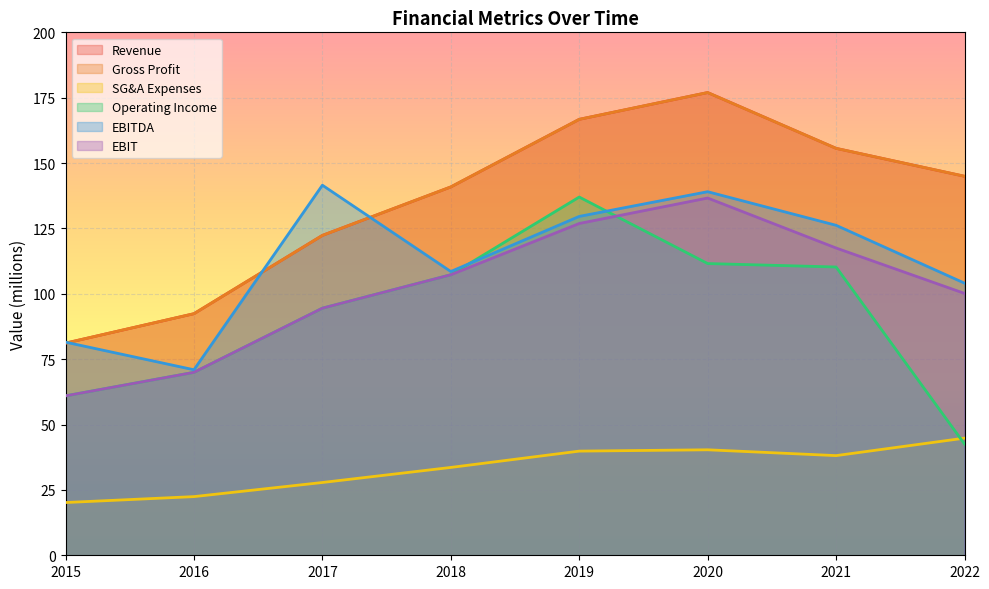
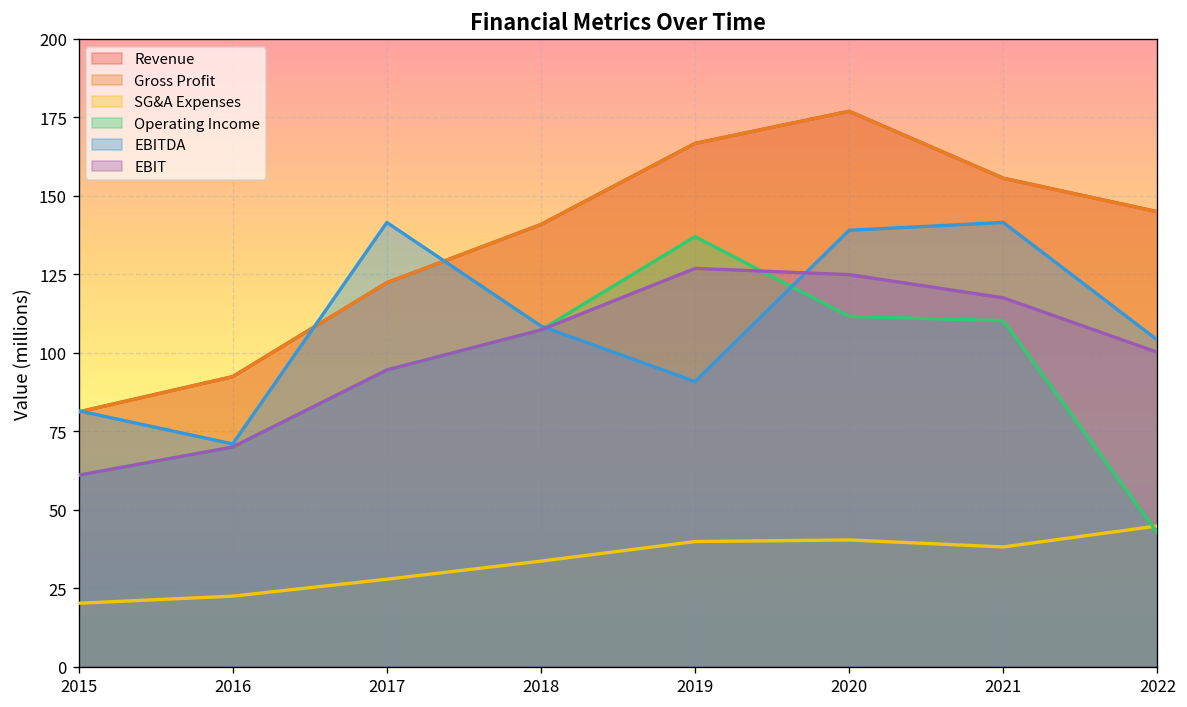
  {
    "Operating Income": {
      "2019": 137,
      "2020": 112,
      "2021": 110,
      "2022": 43
    },
    "EBITDA": {
      "2017": 142,
      "2018": 109,
-     "2019": 130,
+     "2019": 91,
      "2020": 139,
-     "2021": 126,
+     "2021": 142,
      "2022": 104
    },
    "EBIT": {
      "2019": 127,
-     "2020": 137,
+     "2020": 125,
      "2021": 118,
      "2022": 100
    }
  }
